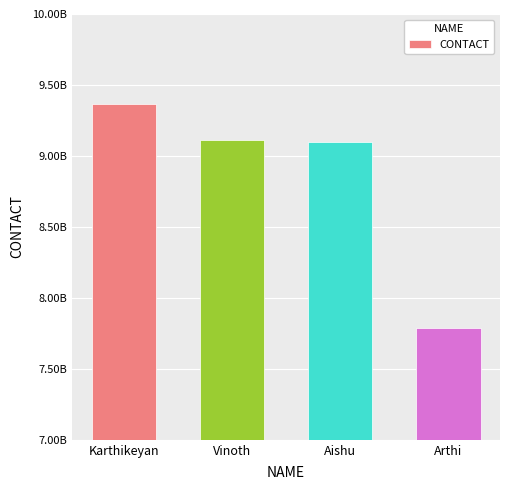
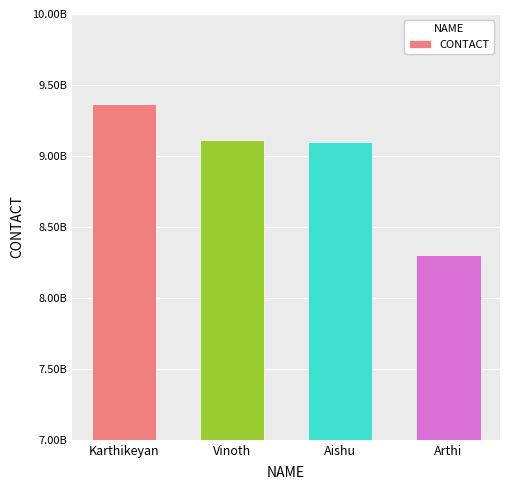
  {
    "Karthikeyan": 9360000000,
    "Vinoth": 9110000000,
    "Aishu": 9100000000,
-   "Arthi": 7790000000
+   "Arthi": 8300000000
  }
